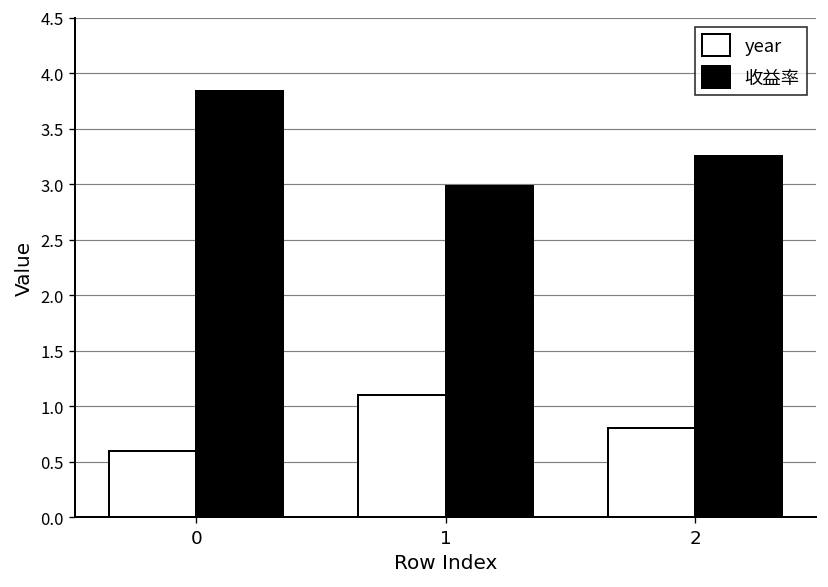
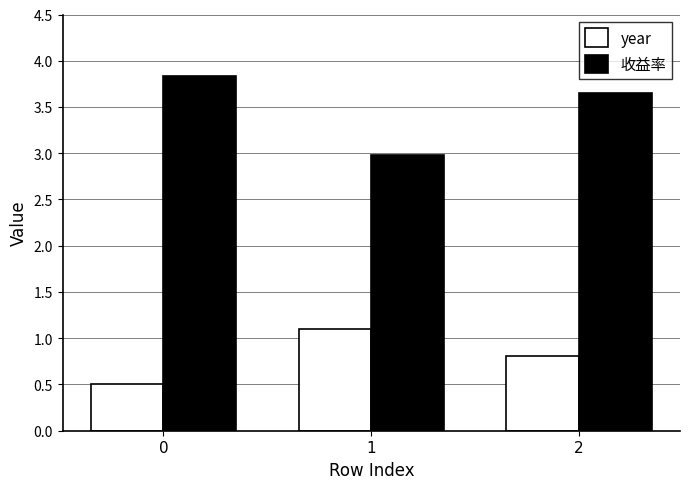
  {
    "year": {
-     "0": 0.6,
+     "0": 0.5,
      "1": 1.1,
      "2": 0.8
    },
    "收益率": {
      "0": 3.8,
      "1": 3.0,
-     "2": 3.3
+     "2": 3.7
    }
  }
